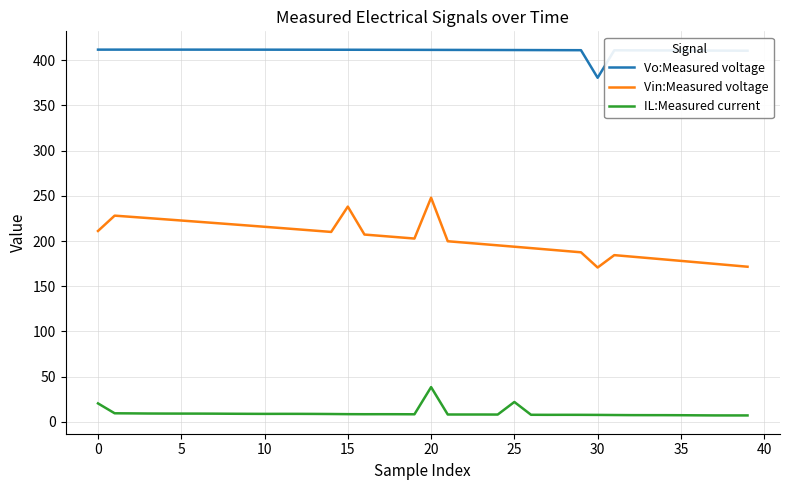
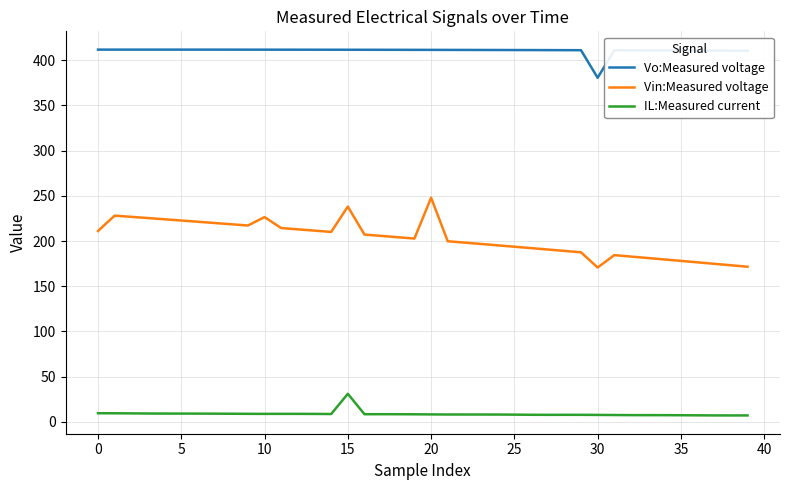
  {
    "Vo:Measured voltage": {
      "0": 410,
      "5": 410,
      "10": 410,
      "15": 410,
      "20": 410,
      "25": 410,
      "30": 380
    },
    "Vin:Measured voltage": {
      "0": 210,
      "5": 220,
-     "10": 220,
+     "10": 230,
      "15": 240,
      "20": 250,
      "25": 190,
      "30": 170,
      "35": 180
    },
    "IL:Measured current": {
-     "0": 20,
+     "0": 10,
      "5": 10,
      "10": 10,
-     "15": 10,
-     "20": 40,
-     "25": 20,
+     "15": 30,
+     "20": 10,
+     "25": 10,
      "30": 10,
      "35": 10
    }
  }
